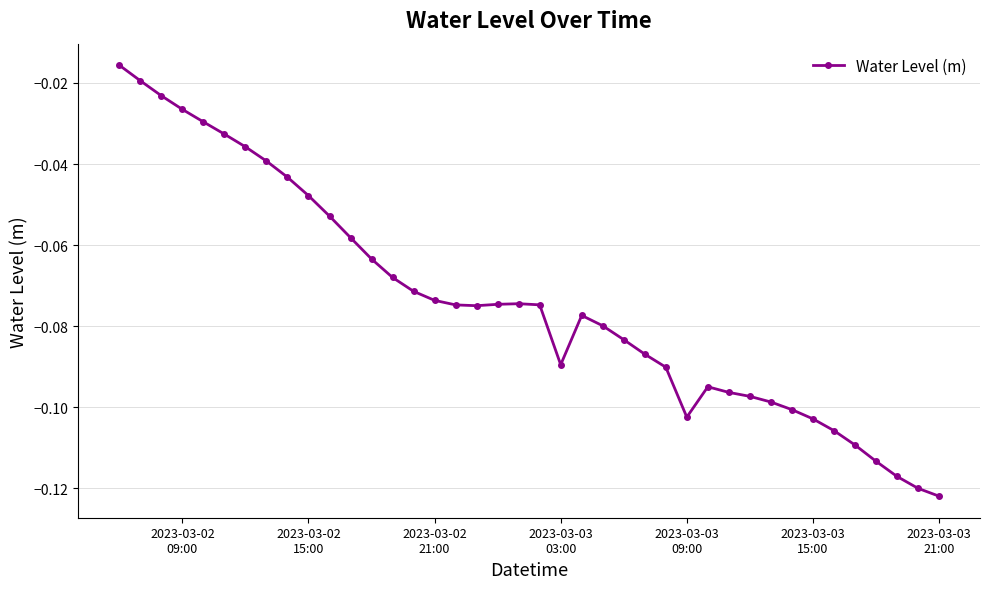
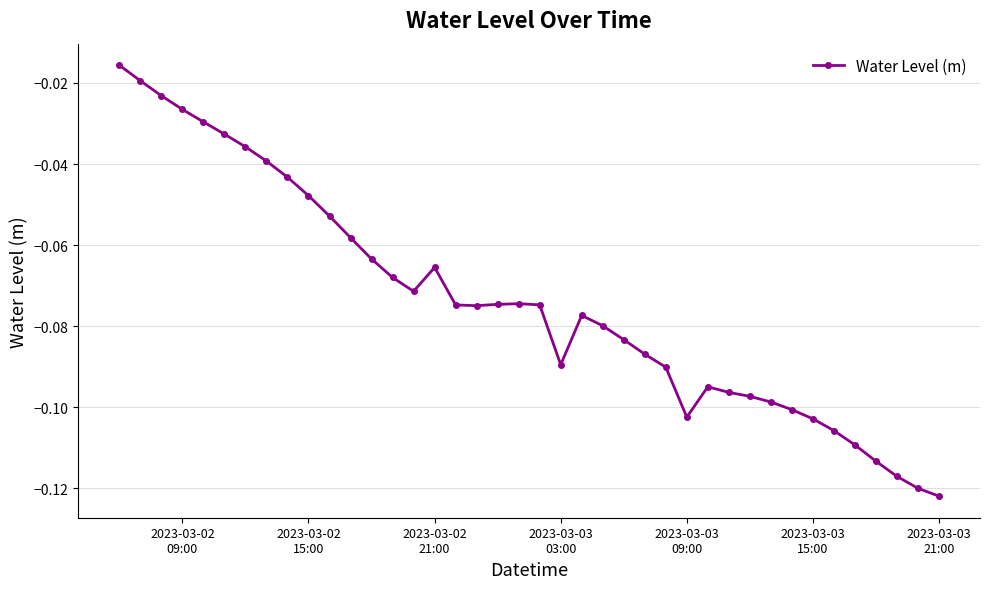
  {
    "2023-03-02 09:00": -0.027,
    "2023-03-02 15:00": -0.048,
-   "2023-03-02 21:00": -0.074,
+   "2023-03-02 21:00": -0.065,
    "2023-03-03 03:00": -0.090,
    "2023-03-03 09:00": -0.102,
    "2023-03-03 15:00": -0.103,
    "2023-03-03 21:00": -0.122
  }
